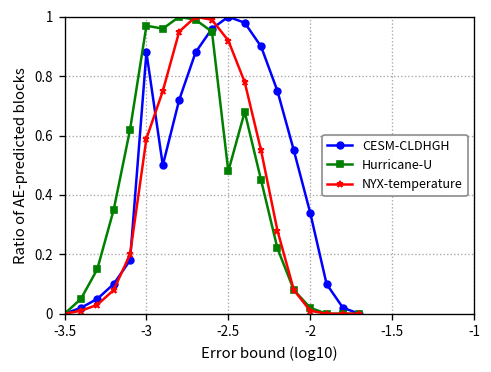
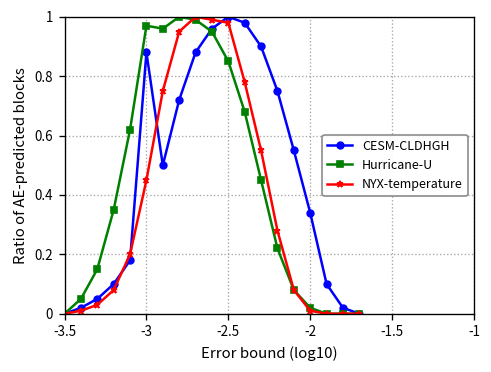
  {
    "CESM-CLDHGH": {
      "-3": 0.88,
      "-2.5": 1.00,
      "-2": 0.34
    },
    "Hurricane-U": {
      "-3": 0.97,
-     "-2.5": 0.48
+     "-2.5": 0.85
    },
    "NYX-temperature": {
-     "-3": 0.59,
-     "-2.5": 0.92
+     "-3": 0.45,
+     "-2.5": 0.98
    }
  }
